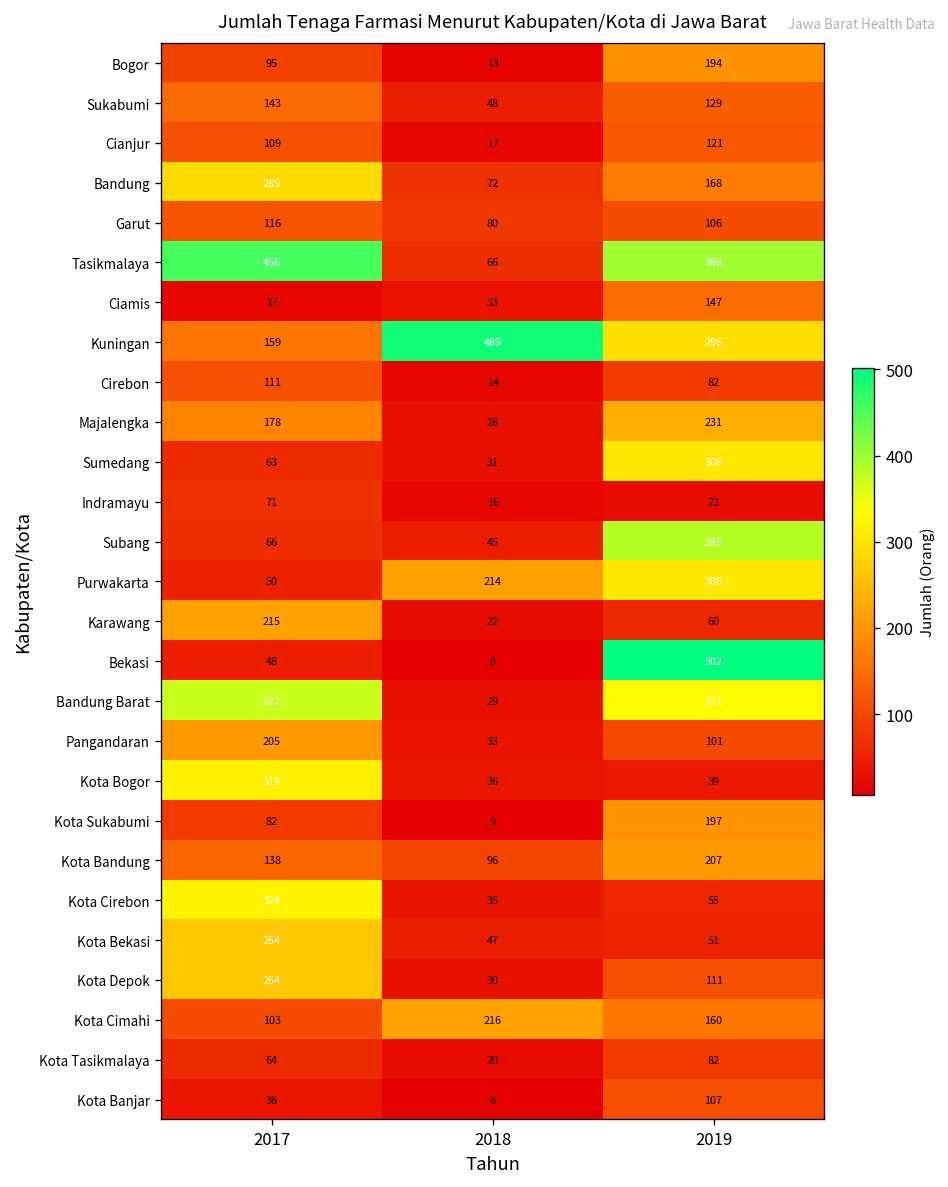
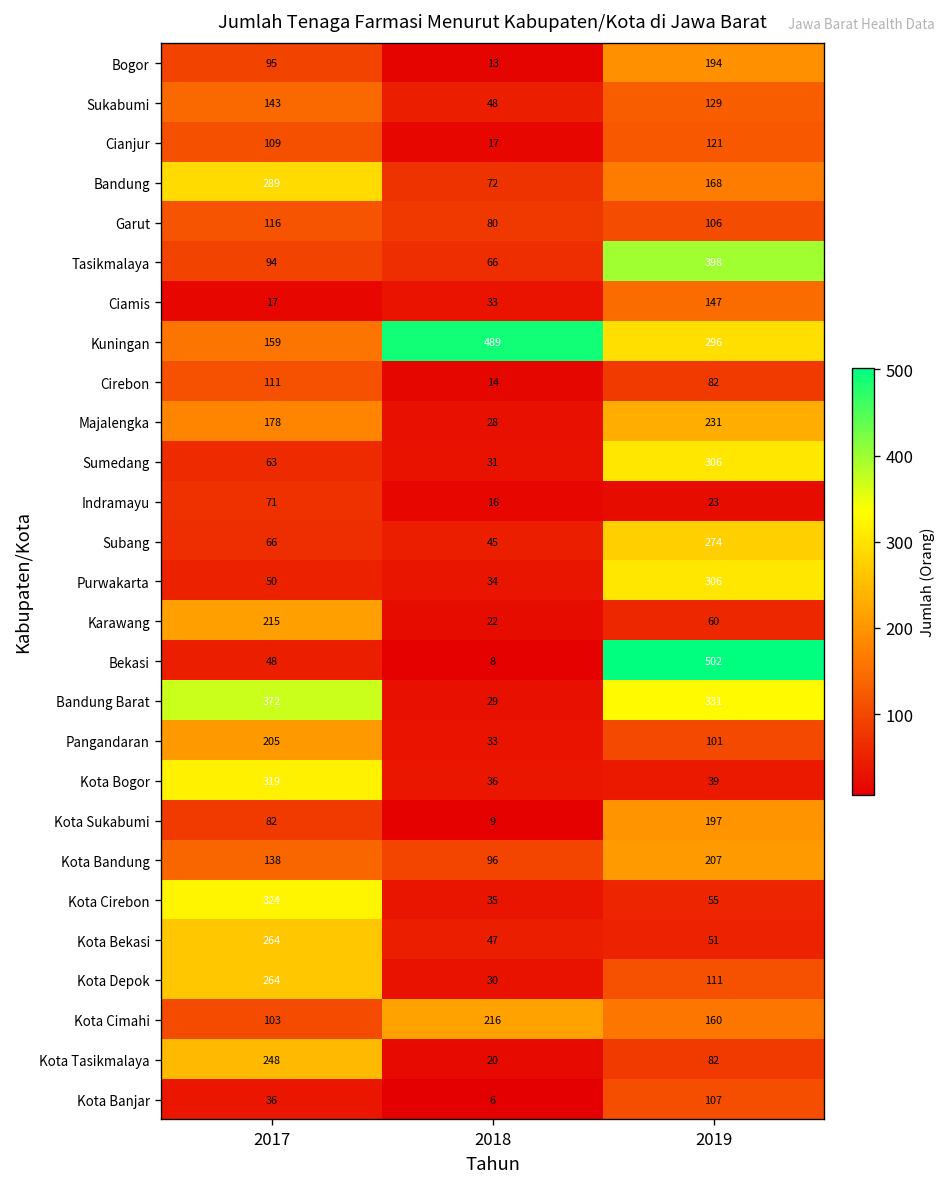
  {
    "Bogor": {
      "2017": 95,
      "2018": 13,
      "2019": 194
    },
    "Sukabumi": {
      "2017": 143,
      "2018": 48,
      "2019": 129
    },
    "Cianjur": {
      "2017": 109,
      "2018": 17,
      "2019": 121
    },
    "Bandung": {
      "2017": 289,
      "2018": 72,
      "2019": 168
    },
    "Garut": {
      "2017": 116,
      "2018": 80,
      "2019": 106
    },
    "Tasikmalaya": {
-     "2017": 456,
+     "2017": 94,
      "2018": 66,
      "2019": 398
    },
    "Ciamis": {
      "2017": 17,
      "2018": 33,
      "2019": 147
    },
    "Kuningan": {
      "2017": 159,
      "2018": 489,
      "2019": 296
    },
    "Cirebon": {
      "2017": 111,
      "2018": 14,
      "2019": 82
    },
    "Majalengka": {
      "2017": 178,
      "2018": 28,
      "2019": 231
    },
    "Sumedang": {
      "2017": 63,
      "2018": 31,
      "2019": 306
    },
    "Indramayu": {
      "2017": 71,
      "2018": 16,
      "2019": 23
    },
    "Subang": {
      "2017": 66,
      "2018": 45,
-     "2019": 385
+     "2019": 274
    },
    "Purwakarta": {
      "2017": 50,
-     "2018": 214,
+     "2018": 34,
      "2019": 306
    },
    "Karawang": {
      "2017": 215,
      "2018": 22,
      "2019": 60
    },
    "Bekasi": {
      "2017": 48,
      "2018": 8,
      "2019": 502
    },
    "Bandung Barat": {
      "2017": 372,
      "2018": 29,
      "2019": 331
    },
    "Pangandaran": {
      "2017": 205,
      "2018": 33,
      "2019": 101
    },
    "Kota Bogor": {
      "2017": 319,
      "2018": 36,
      "2019": 39
    },
    "Kota Sukabumi": {
      "2017": 82,
      "2018": 9,
      "2019": 197
    },
    "Kota Bandung": {
      "2017": 138,
      "2018": 96,
      "2019": 207
    },
    "Kota Cirebon": {
      "2017": 324,
      "2018": 35,
      "2019": 55
    },
    "Kota Bekasi": {
      "2017": 264,
      "2018": 47,
      "2019": 51
    },
    "Kota Depok": {
      "2017": 264,
      "2018": 30,
      "2019": 111
    },
    "Kota Cimahi": {
      "2017": 103,
      "2018": 216,
      "2019": 160
    },
    "Kota Tasikmalaya": {
-     "2017": 64,
+     "2017": 248,
      "2018": 20,
      "2019": 82
    },
    "Kota Banjar": {
      "2017": 36,
      "2018": 6,
      "2019": 107
    }
  }
